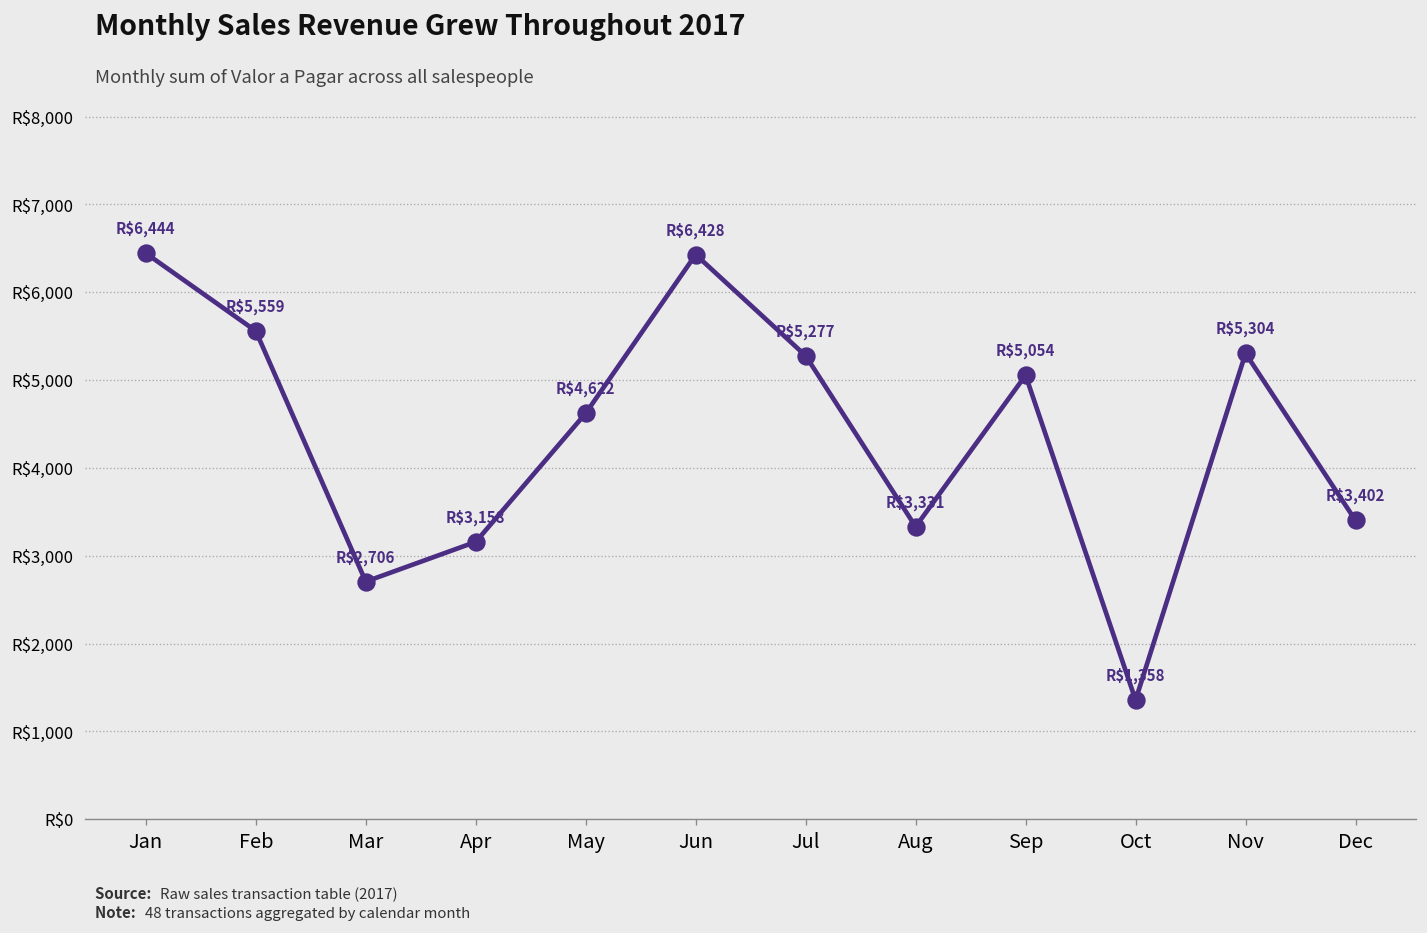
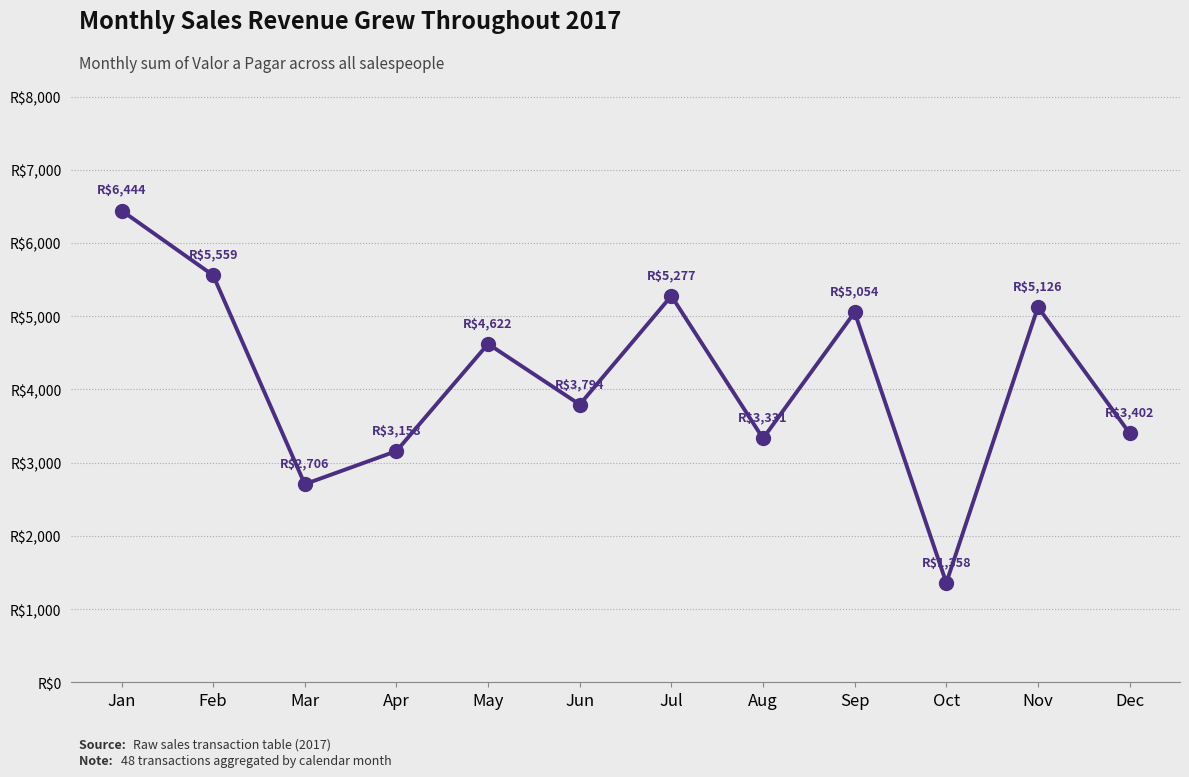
  {
    "Jan": "$6,444",
    "Feb": "$5,559",
    "Mar": "$2,706",
    "Apr": "$3,158",
    "May": "$4,622",
-   "Jun": "$6,428",
+   "Jun": "$3,794",
    "Jul": "$5,277",
    "Aug": "$3,331",
    "Sep": "$5,054",
    "Oct": "$1,358",
-   "Nov": "$5,304",
+   "Nov": "$5,126",
    "Dec": "$3,402"
  }
